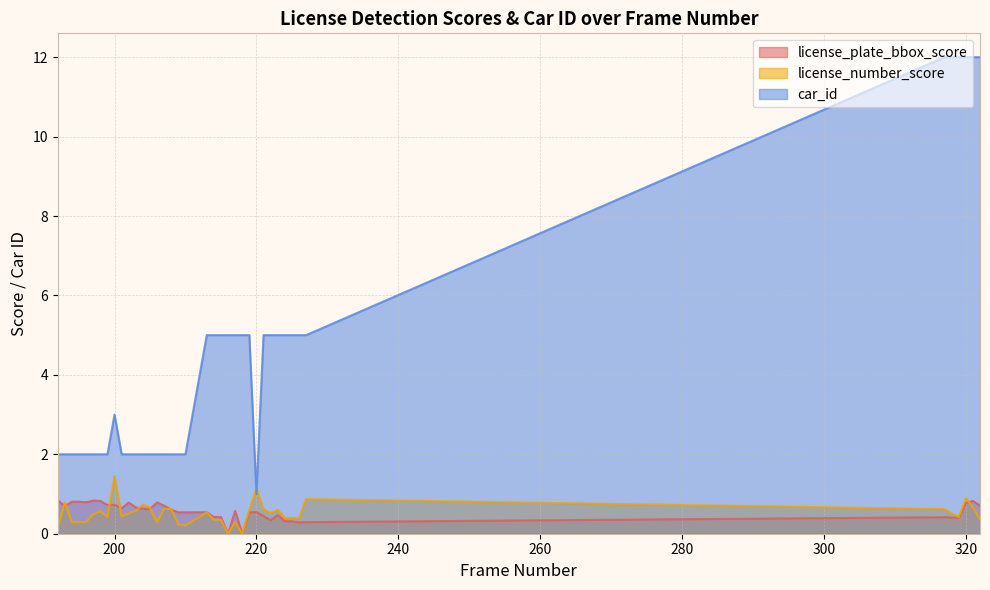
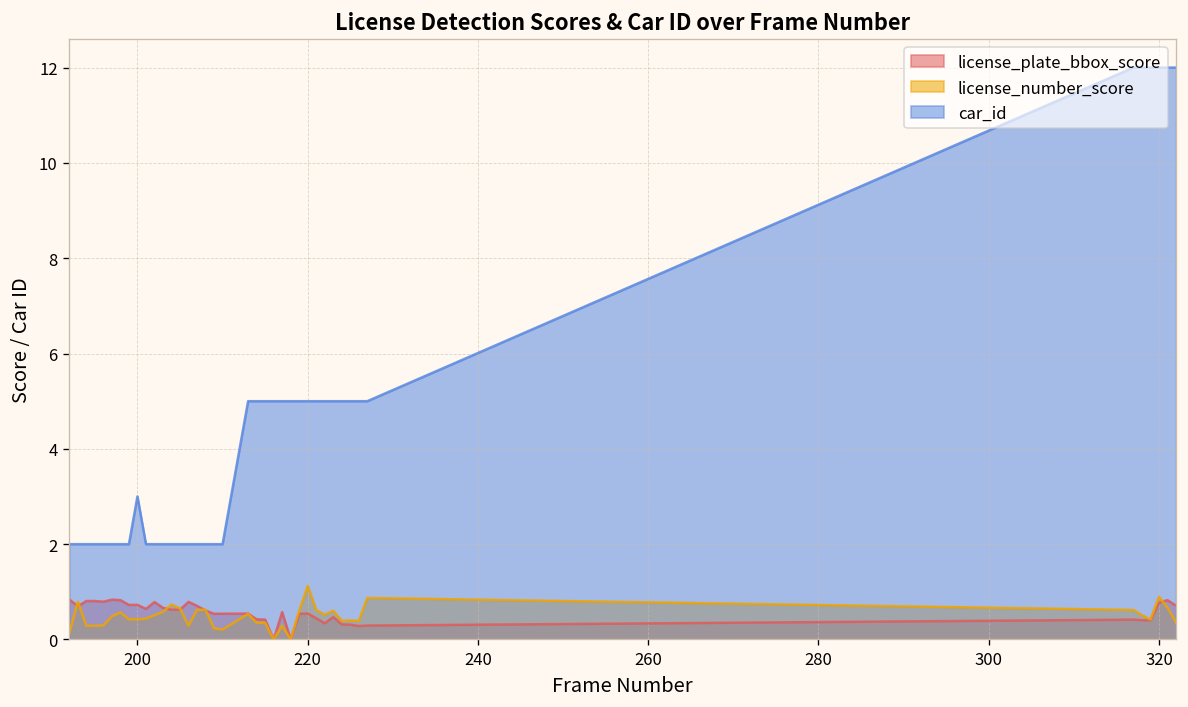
  {
    "license_plate_bbox_score": {
      "200": 0.7,
      "220": 0.5,
      "320": 0.8
    },
    "license_number_score": {
-     "200": 1.4,
+     "200": 0.4,
      "220": 1.1,
      "320": 0.9
    },
    "car_id": {
      "200": 3,
-     "220": 1
+     "220": 5
    }
  }
